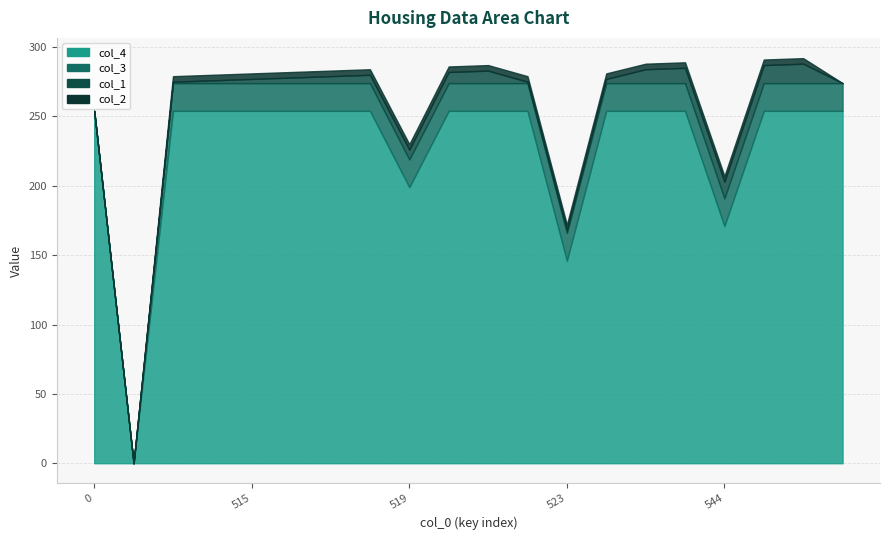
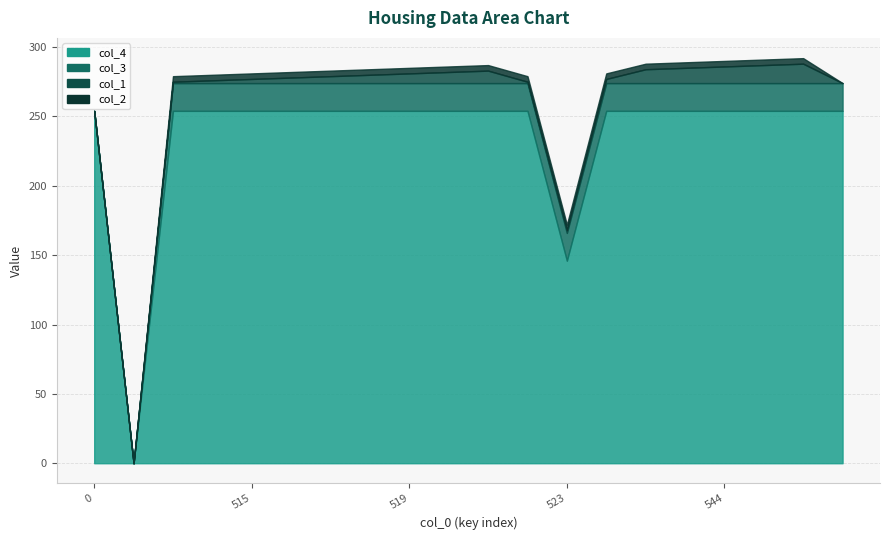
  {
    "col_4": {
      "515": 254,
-     "519": 199,
+     "519": 254,
      "523": 146,
-     "544": 171
+     "544": 254
    }
  }
